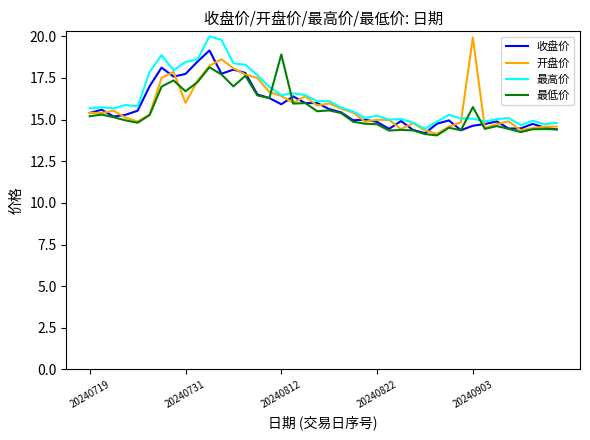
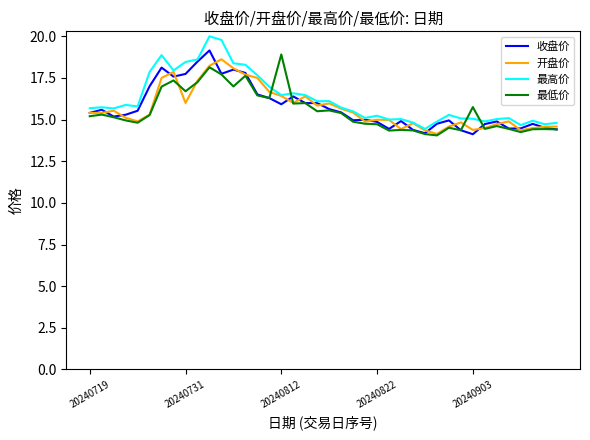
  {
    "收盘价": {
      "20240731": 17.7,
      "20240812": 15.9,
-     "20240903": 14.6
+     "20240903": 14.1
    },
    "开盘价": {
      "20240731": 16.0,
-     "20240903": 19.9
+     "20240903": 14.4
    },
    "最高价": {
      "20240719": 15.7,
      "20240731": 18.5,
      "20240822": 15.2,
      "20240903": 15.1
    },
    "最低价": {
      "20240719": 15.2,
      "20240731": 16.7,
      "20240812": 18.9,
      "20240903": 15.8
    }
  }
